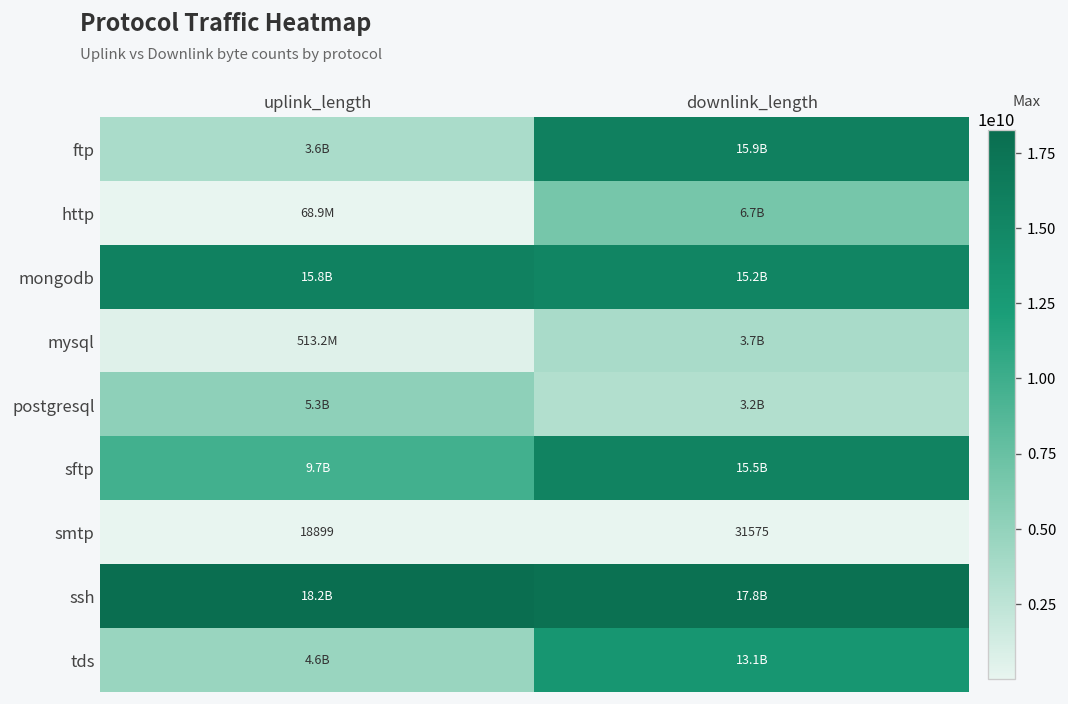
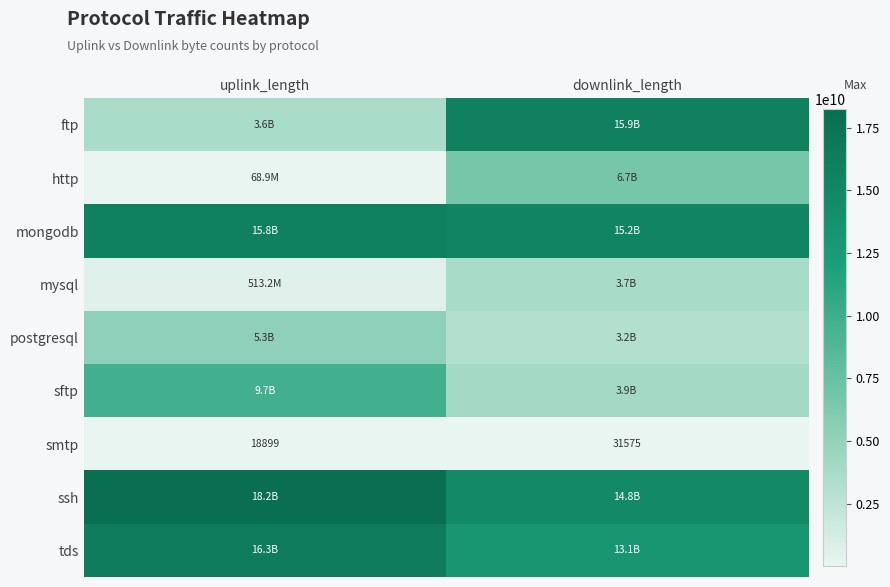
  {
    "ftp": {
      "uplink_length": "3.6B",
      "downlink_length": "15.9B"
    },
    "http": {
      "uplink_length": "68.9M",
      "downlink_length": "6.7B"
    },
    "mongodb": {
      "uplink_length": "15.8B",
      "downlink_length": "15.2B"
    },
    "mysql": {
      "uplink_length": "513.2M",
      "downlink_length": "3.7B"
    },
    "postgresql": {
      "uplink_length": "5.3B",
      "downlink_length": "3.2B"
    },
    "sftp": {
      "uplink_length": "9.7B",
-     "downlink_length": "15.5B"
+     "downlink_length": "3.9B"
    },
    "smtp": {
      "uplink_length": "18899",
      "downlink_length": "31575"
    },
    "ssh": {
      "uplink_length": "18.2B",
-     "downlink_length": "17.8B"
+     "downlink_length": "14.8B"
    },
    "tds": {
-     "uplink_length": "4.6B",
+     "uplink_length": "16.3B",
      "downlink_length": "13.1B"
    }
  }
